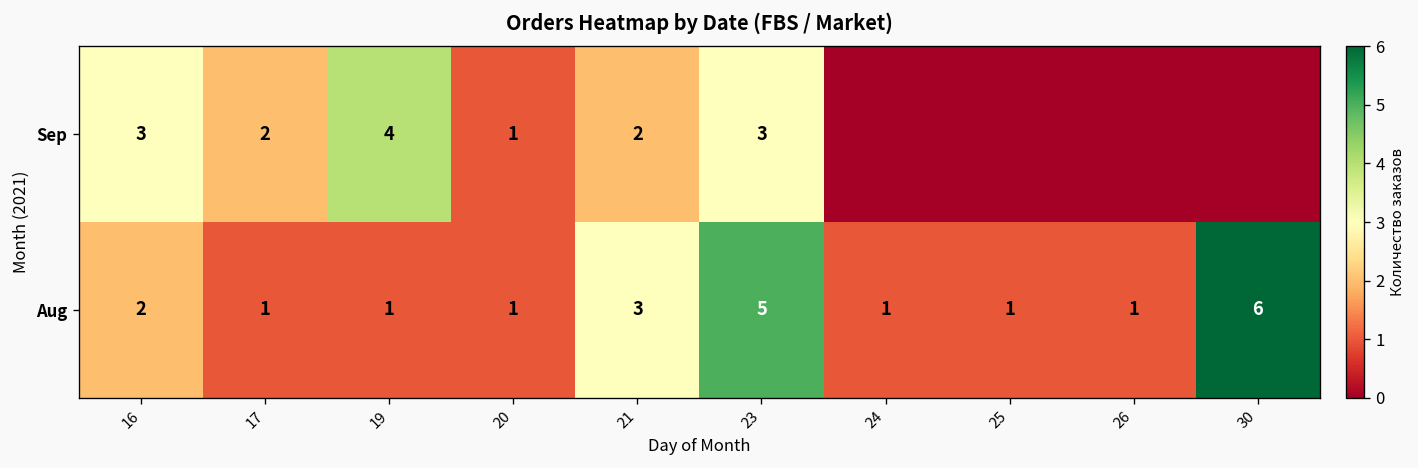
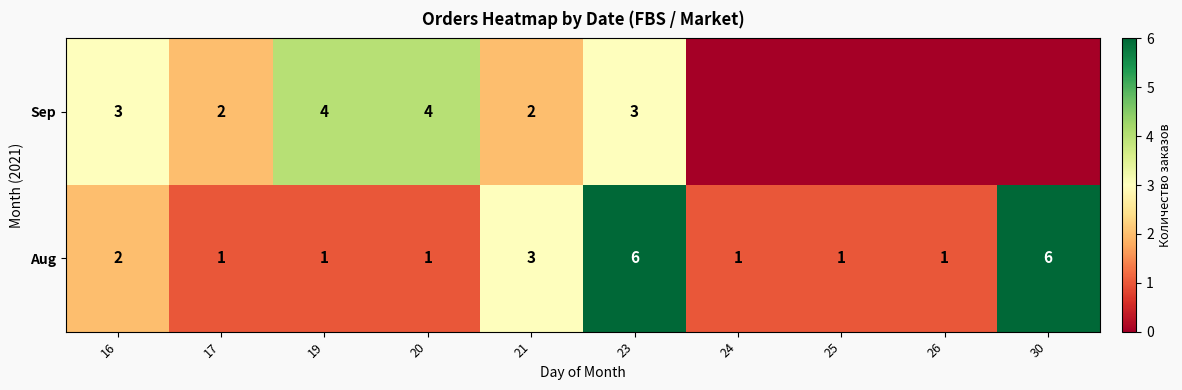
  {
    "Sep": {
      "16": 3,
      "17": 2,
      "19": 4,
-     "20": 1,
+     "20": 4,
      "21": 2,
      "23": 3
    },
    "Aug": {
      "16": 2,
      "17": 1,
      "19": 1,
      "20": 1,
      "21": 3,
-     "23": 5,
+     "23": 6,
      "24": 1,
      "25": 1,
      "26": 1,
      "30": 6
    }
  }
